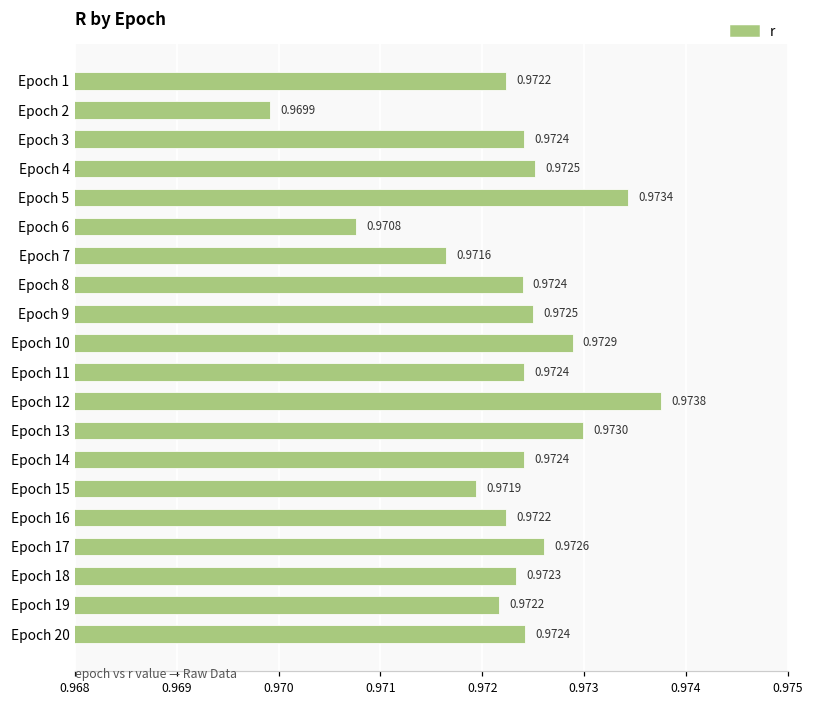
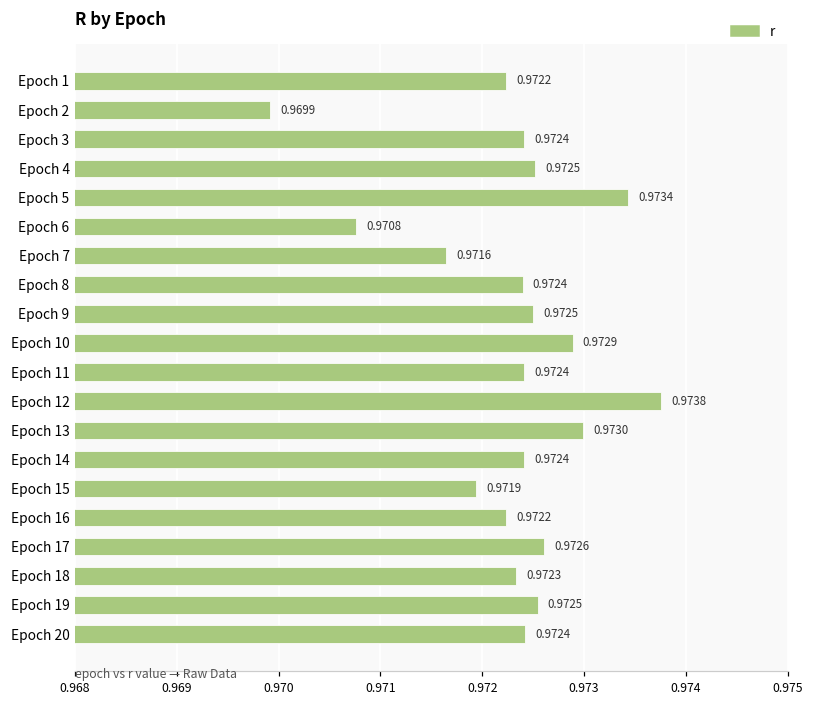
  {
    "Epoch 1": 0.9722,
    "Epoch 2": 0.9699,
    "Epoch 3": 0.9724,
    "Epoch 4": 0.9725,
    "Epoch 5": 0.9734,
    "Epoch 6": 0.9708,
    "Epoch 7": 0.9716,
    "Epoch 8": 0.9724,
    "Epoch 9": 0.9725,
    "Epoch 10": 0.9729,
    "Epoch 11": 0.9724,
    "Epoch 12": 0.9738,
    "Epoch 13": 0.9730,
    "Epoch 14": 0.9724,
    "Epoch 15": 0.9719,
    "Epoch 16": 0.9722,
    "Epoch 17": 0.9726,
    "Epoch 18": 0.9723,
-   "Epoch 19": 0.9722,
+   "Epoch 19": 0.9725,
    "Epoch 20": 0.9724
  }
